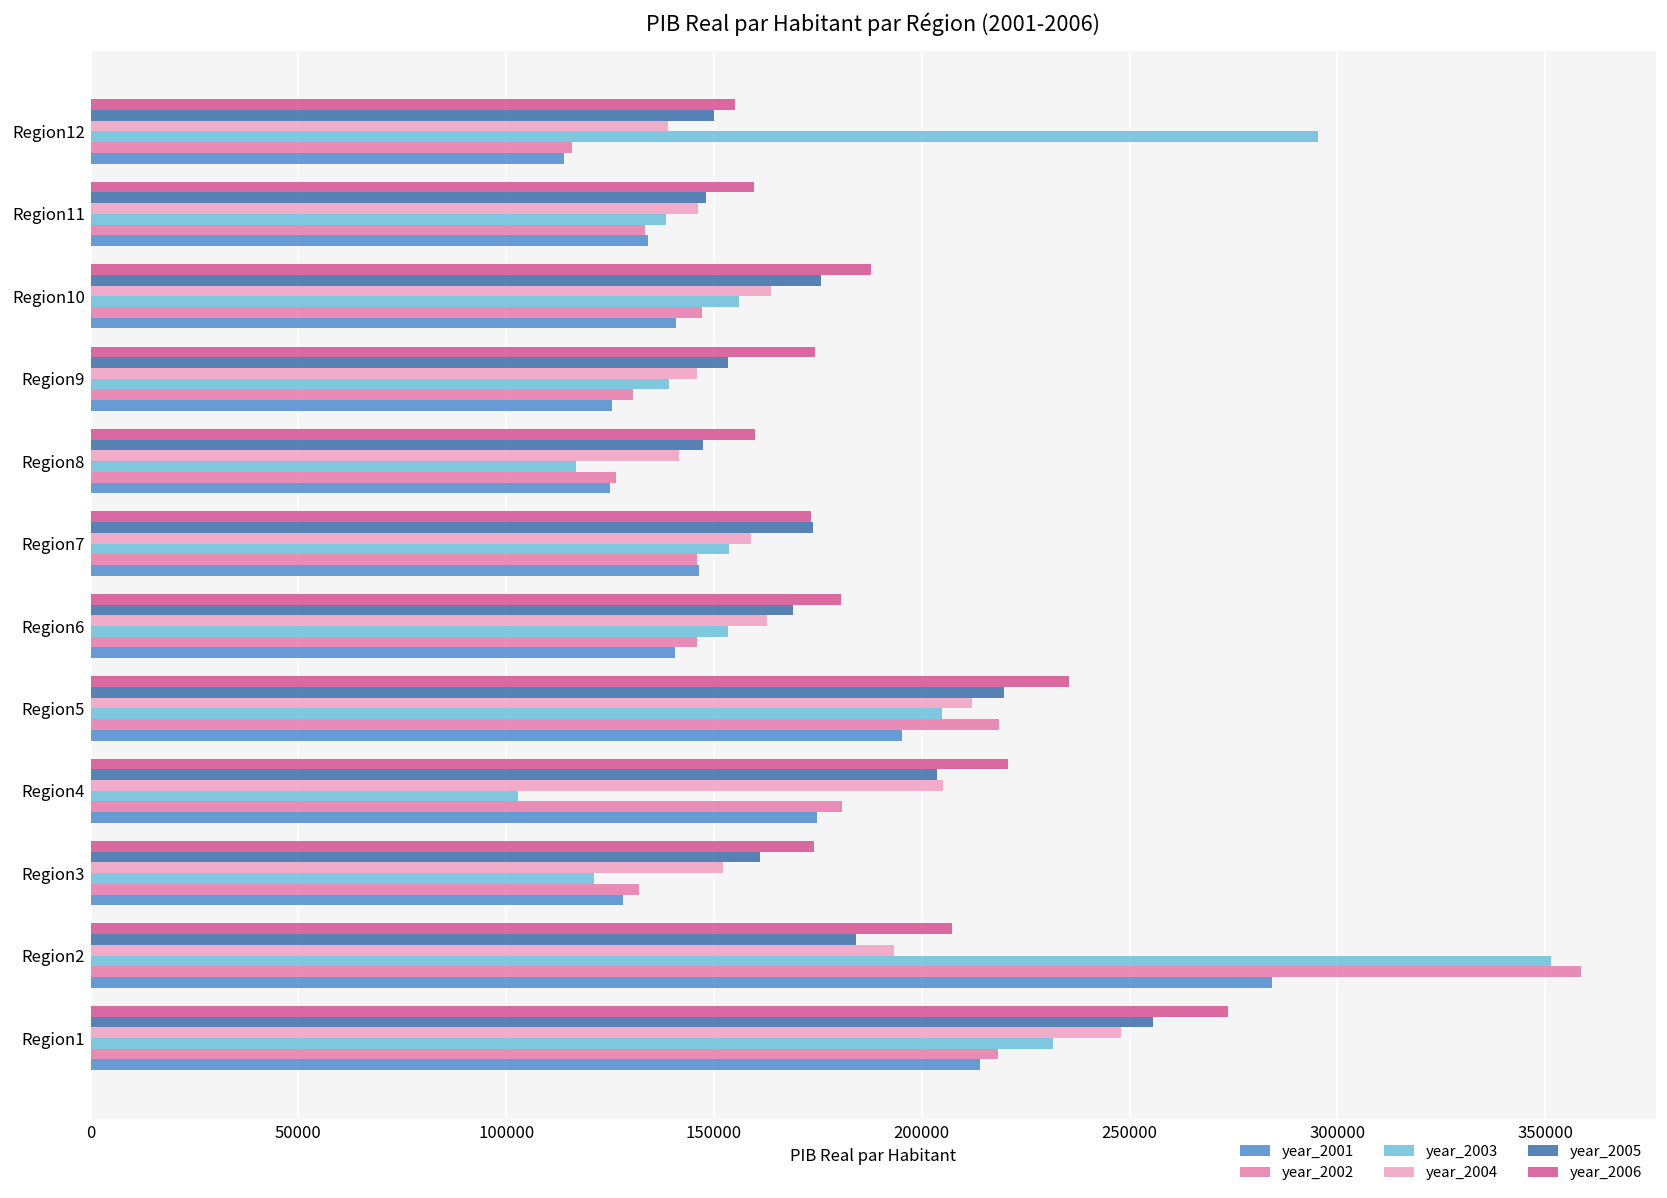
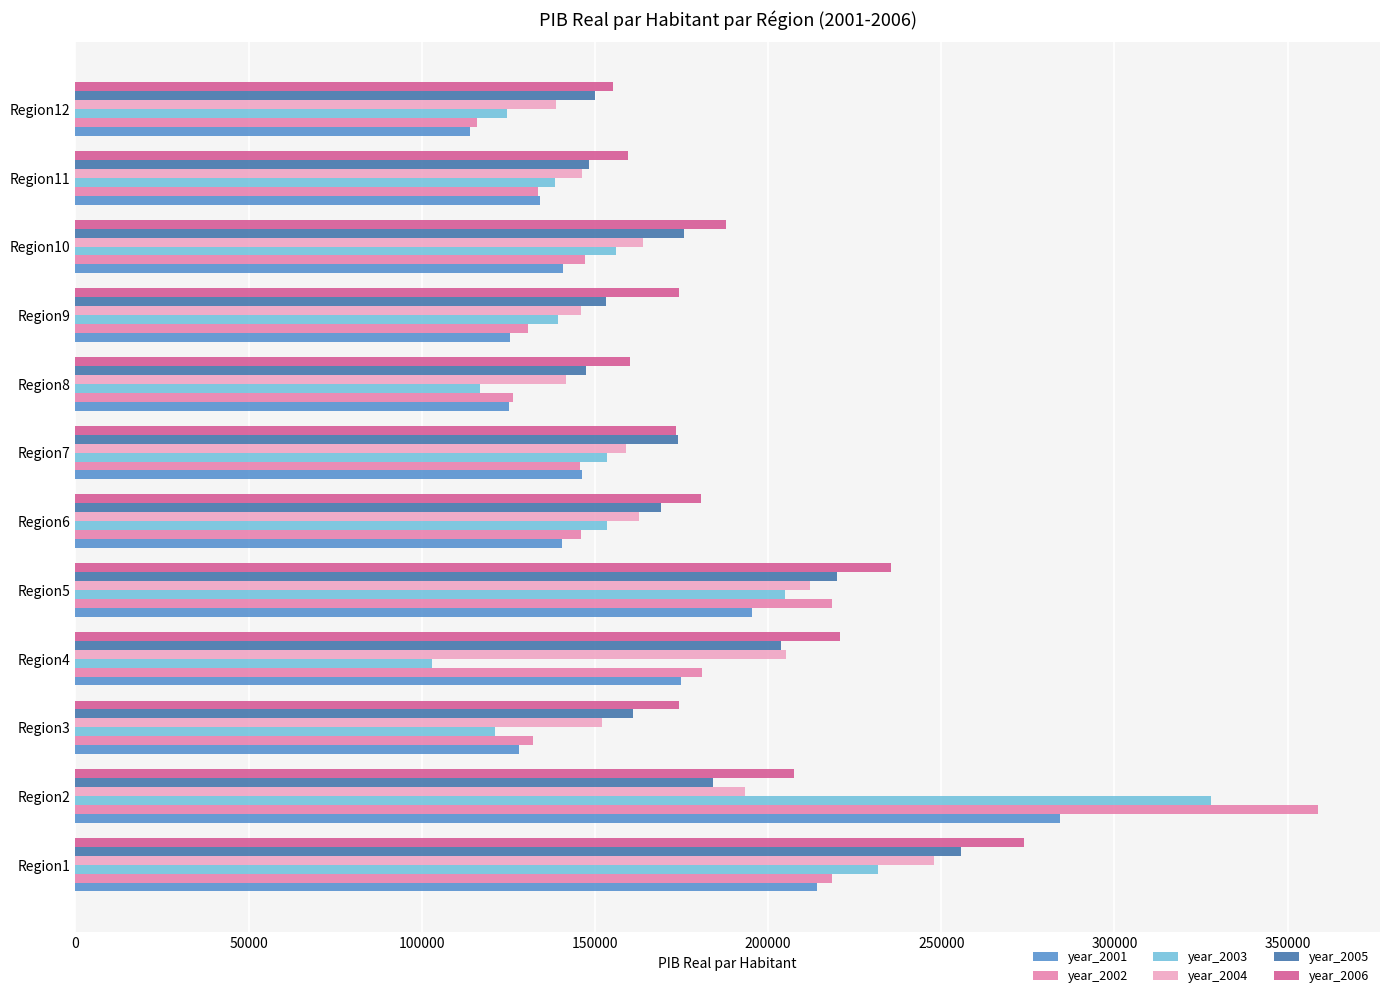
  {
    "year_2003": {
-     "Region12": 295000,
+     "Region12": 125000,
      "Region11": 138000,
      "Region10": 156000,
      "Region9": 139000,
      "Region8": 117000,
      "Region7": 154000,
      "Region6": 153000,
      "Region5": 205000,
      "Region4": 103000,
      "Region3": 121000,
-     "Region2": 351000,
+     "Region2": 328000,
      "Region1": 232000
    }
  }
